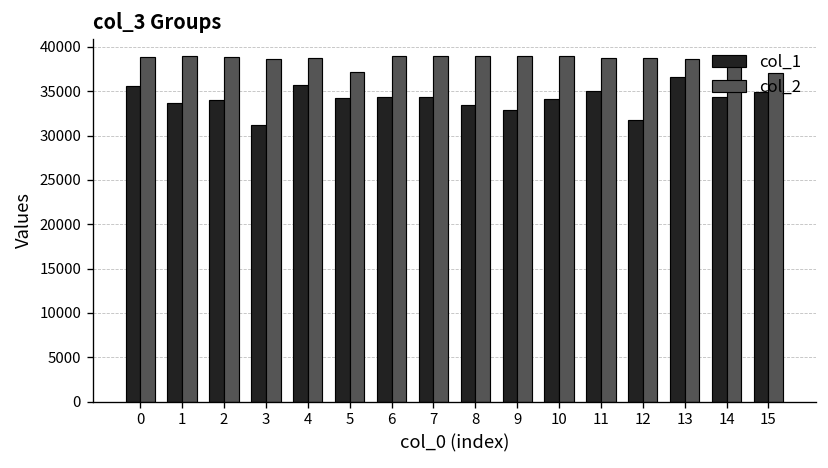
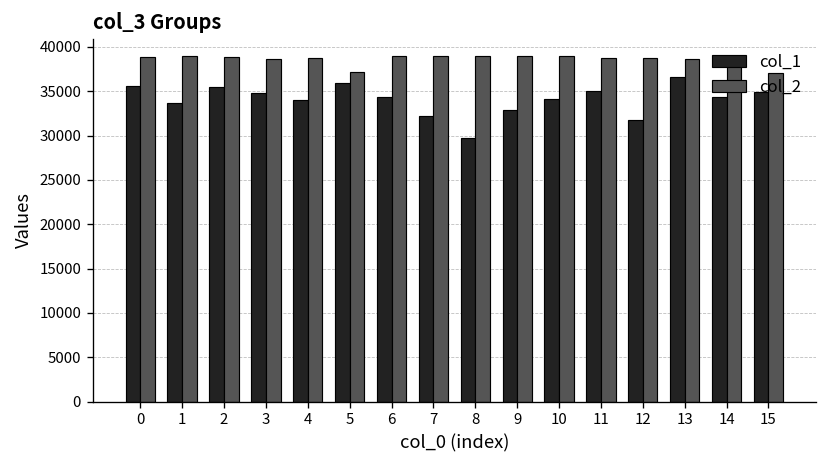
  {
    "col_1": {
      "0": 36000,
      "1": 34000,
-     "2": 34000,
-     "3": 31000,
-     "4": 36000,
-     "5": 34000,
+     "2": 36000,
+     "3": 35000,
+     "4": 34000,
+     "5": 36000,
      "6": 34000,
-     "7": 34000,
-     "8": 33000,
+     "7": 32000,
+     "8": 30000,
      "9": 33000,
      "10": 34000,
      "11": 35000,
      "12": 32000,
      "13": 37000,
      "14": 34000,
      "15": 35000
    },
    "col_2": {
      "0": 39000,
      "1": 39000,
      "2": 39000,
      "3": 39000,
      "4": 39000,
      "5": 37000,
      "6": 39000,
      "7": 39000,
      "8": 39000,
      "9": 39000,
      "10": 39000,
      "11": 39000,
      "12": 39000,
      "13": 39000,
      "14": 39000,
      "15": 37000
    }
  }
